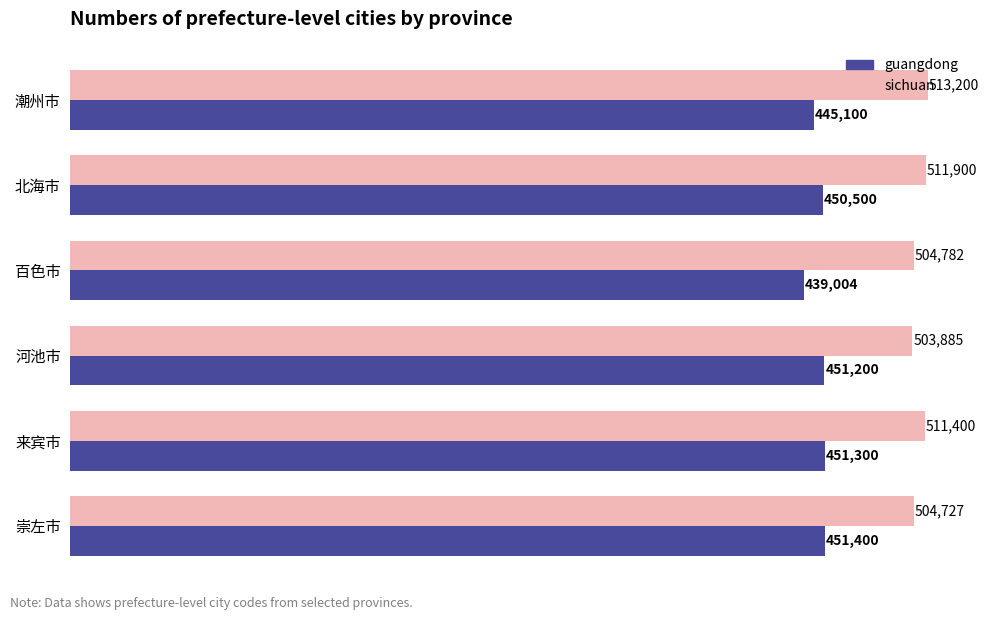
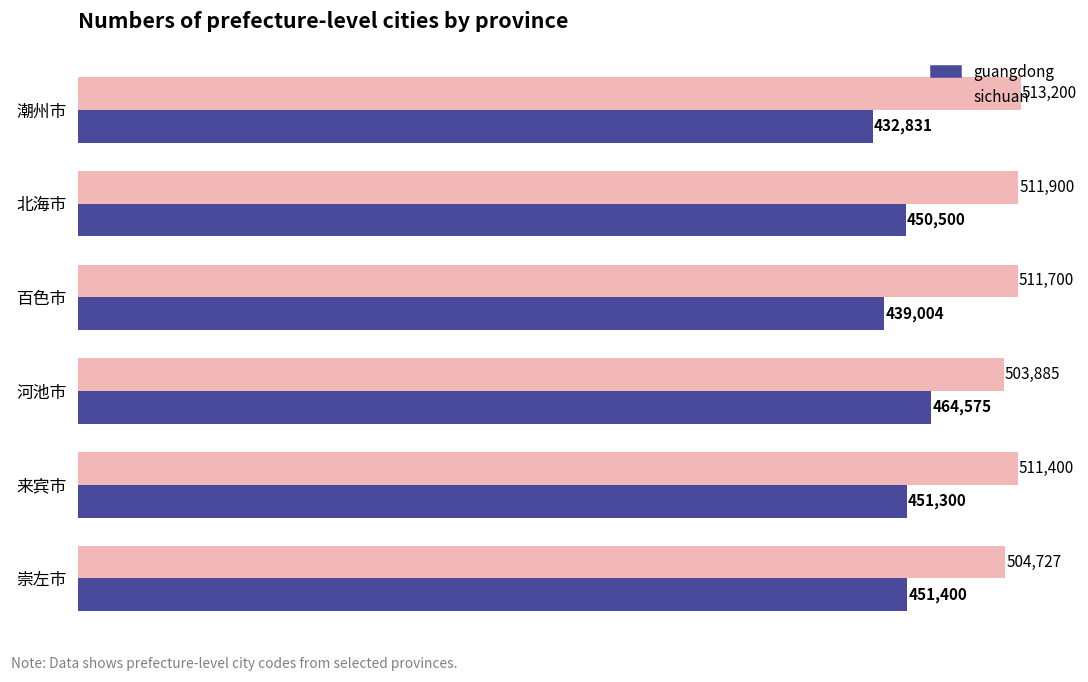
  {
    "guangdong": {
-     "潮州市": "445,100",
+     "潮州市": "432,831",
      "北海市": "450,500",
      "百色市": "439,004",
-     "河池市": "451,200",
+     "河池市": "464,575",
      "来宾市": "451,300",
      "崇左市": "451,400"
    },
    "sichuan": {
      "潮州市": "513,200",
      "北海市": "511,900",
-     "百色市": "504,782",
+     "百色市": "511,700",
      "河池市": "503,885",
      "来宾市": "511,400",
      "崇左市": "504,727"
    }
  }
